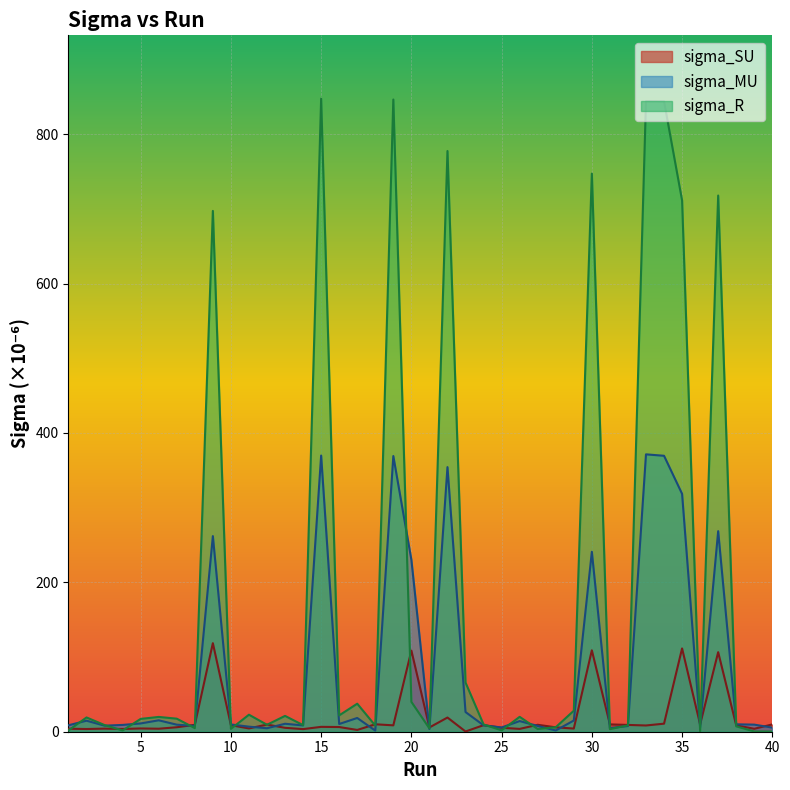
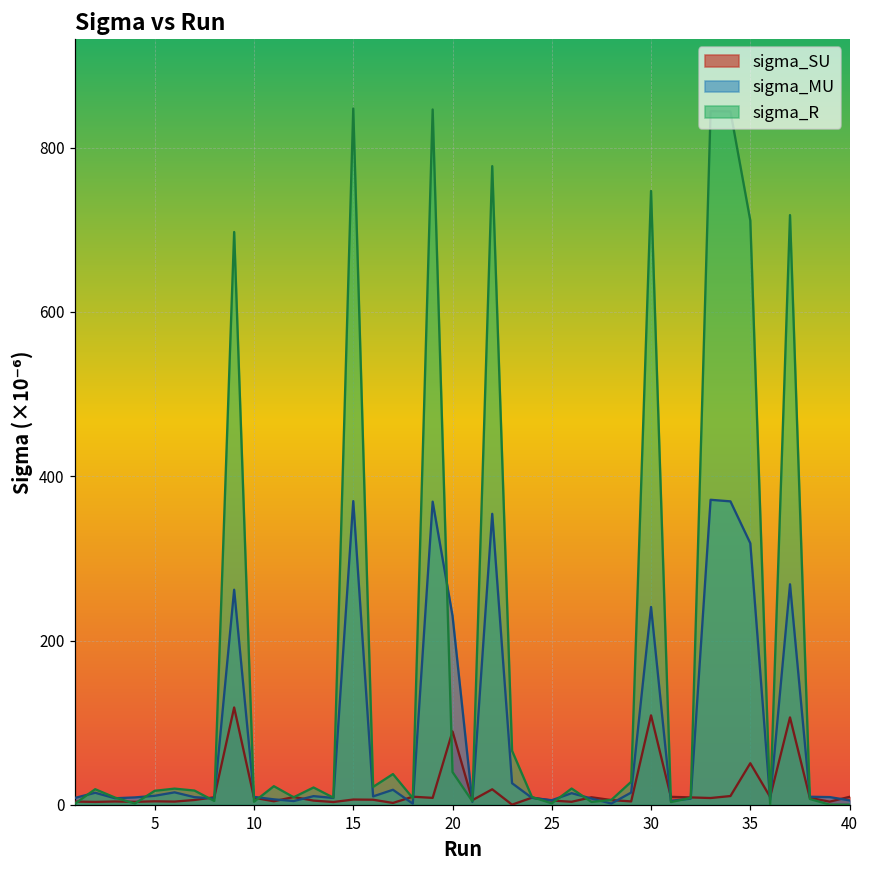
  {
    "sigma_SU": {
      "5": 0,
      "15": 10,
-     "20": 110,
+     "20": 90,
      "30": 110,
-     "35": 110,
+     "35": 50,
      "40": 10
    },
    "sigma_MU": {
      "5": 10,
      "15": 370,
      "20": 230,
      "30": 240,
      "35": 320,
      "40": 10
    },
    "sigma_R": {
      "5": 20,
      "10": 0,
      "15": 850,
      "20": 40,
      "25": 0,
      "30": 750,
      "35": 710,
      "40": 0
    }
  }
